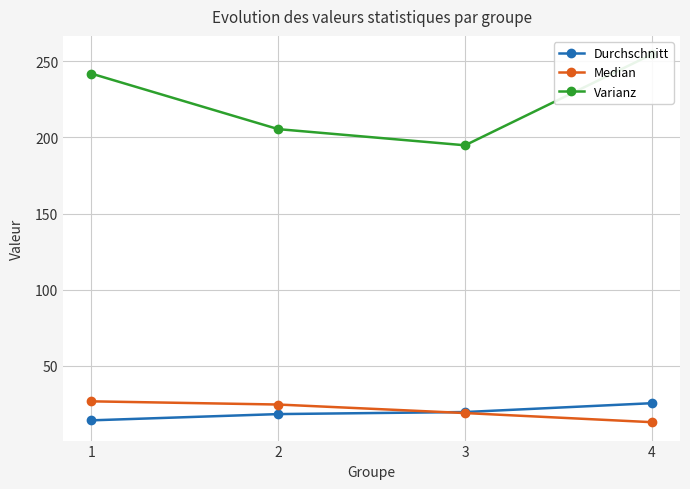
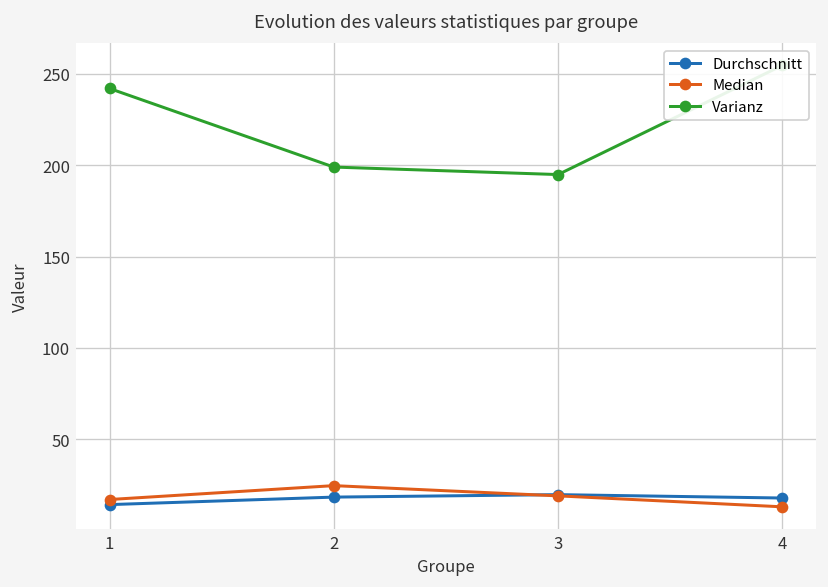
  {
    "Durchschnitt": {
      "1": 14,
      "2": 18,
-     "4": 25
+     "4": 18
    },
    "Median": {
-     "1": 27,
+     "1": 17,
      "2": 25,
      "4": 13
    },
    "Varianz": {
      "1": 242,
-     "2": 205,
+     "2": 199,
      "3": 195
    }
  }
